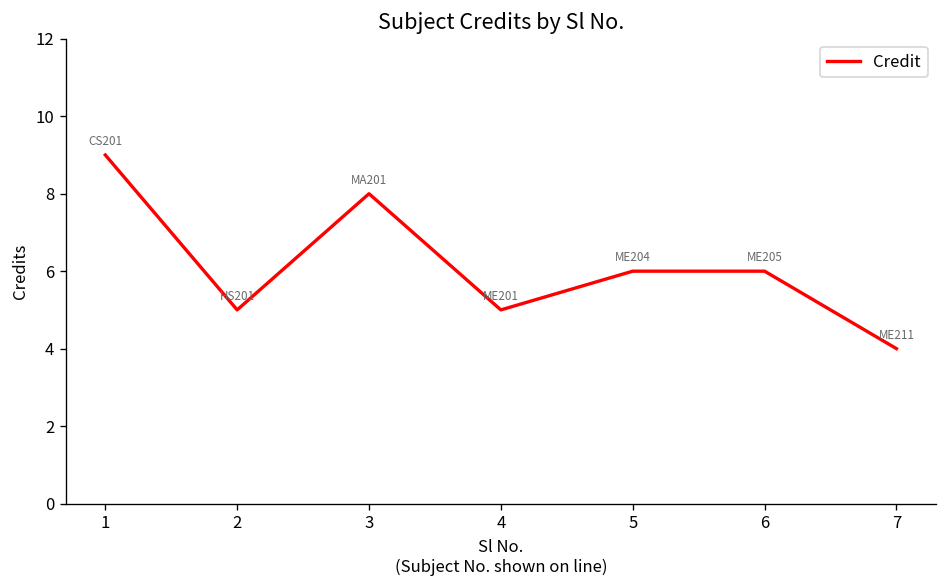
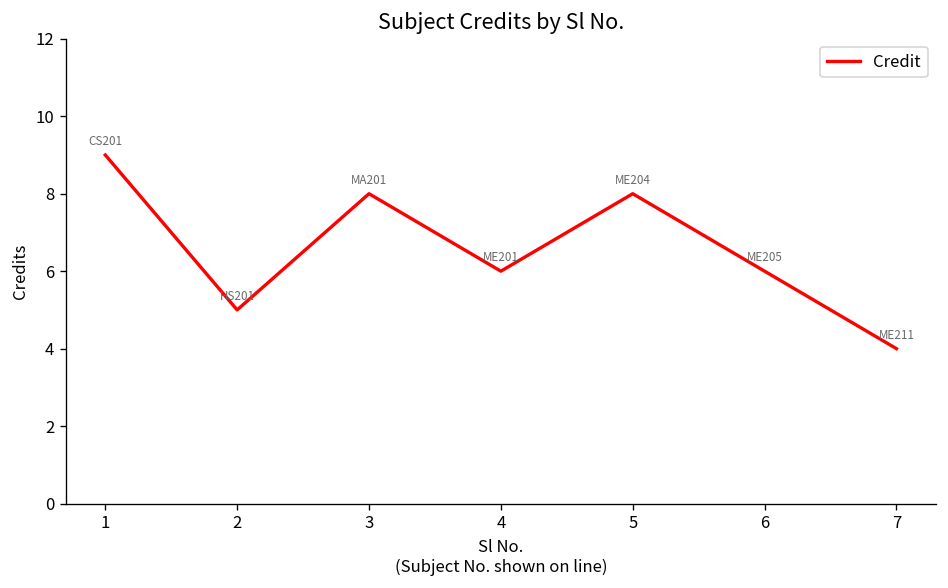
  {
    "1": 9,
    "2": 5,
    "3": 8,
-   "4": 5,
-   "5": 6,
+   "4": 6,
+   "5": 8,
    "6": 6,
    "7": 4
  }
